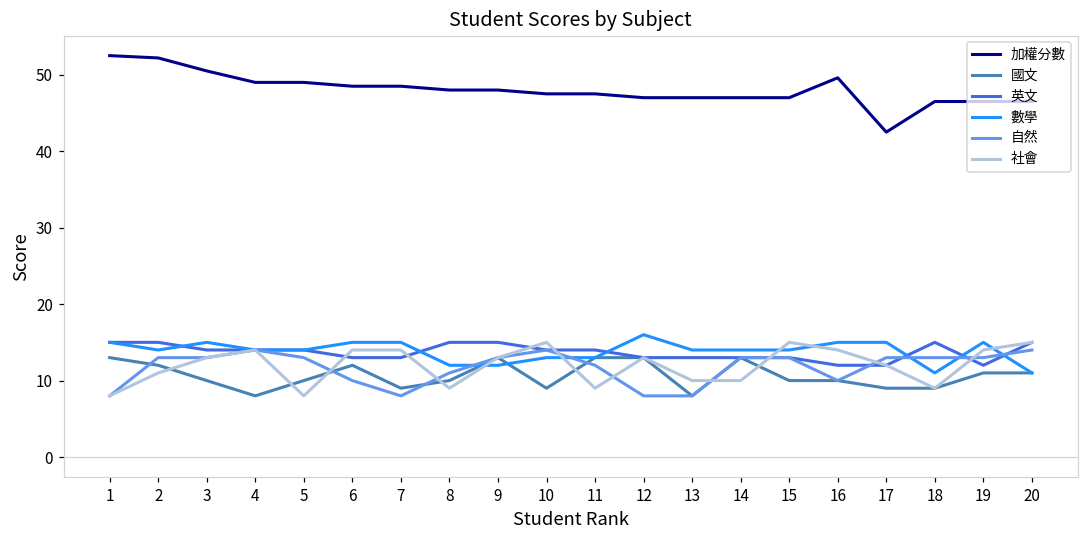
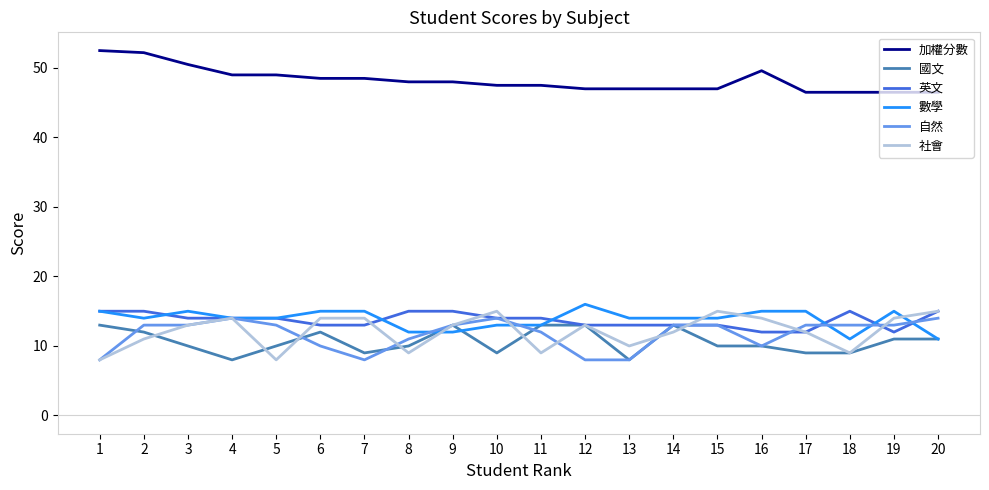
  {
    "加權分數": {
      "1": 53,
      "2": 52,
      "3": 51,
      "4": 49,
      "5": 49,
      "6": 49,
      "7": 49,
      "8": 48,
      "9": 48,
      "10": 48,
      "11": 48,
      "12": 47,
      "13": 47,
      "14": 47,
      "15": 47,
      "16": 50,
-     "17": 43,
+     "17": 47,
      "18": 47
    },
    "數學": {
      "2": 14,
      "3": 15,
      "6": 15,
      "7": 15,
      "8": 12,
      "9": 12,
      "10": 13,
      "12": 16,
      "13": 14,
      "14": 14,
      "15": 14,
      "16": 15,
      "17": 15,
      "18": 11,
      "19": 15
    },
    "社會": {
      "2": 11,
      "5": 8,
      "6": 14,
      "7": 14,
      "8": 9,
      "10": 15,
      "11": 9,
      "13": 10,
-     "14": 10,
+     "14": 12,
      "15": 15,
      "16": 14,
      "19": 14
    }
  }
